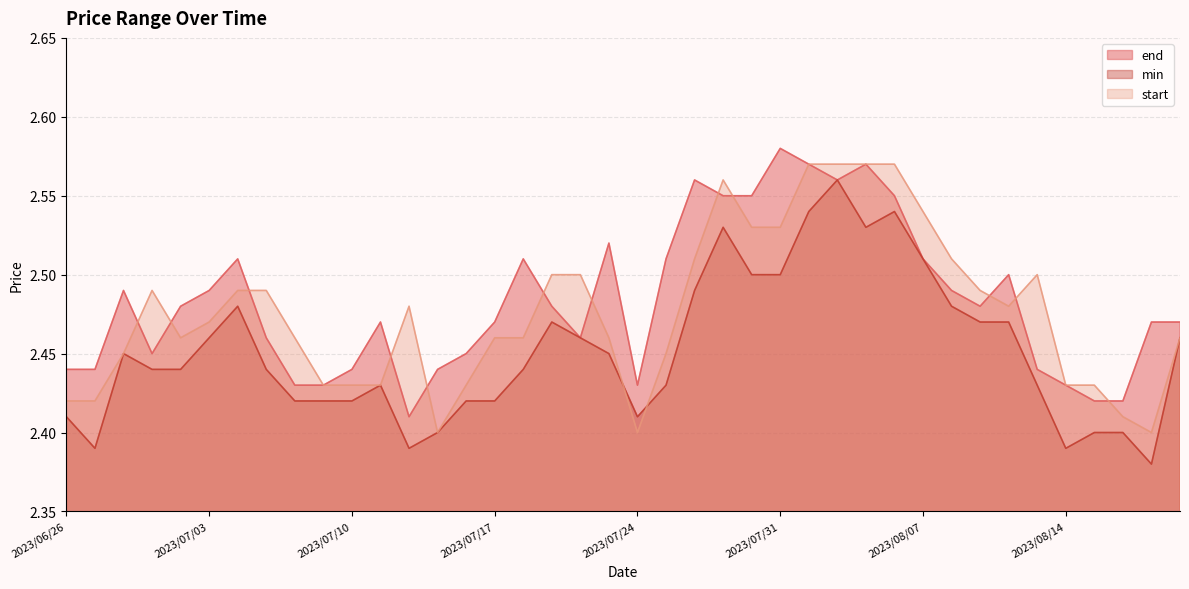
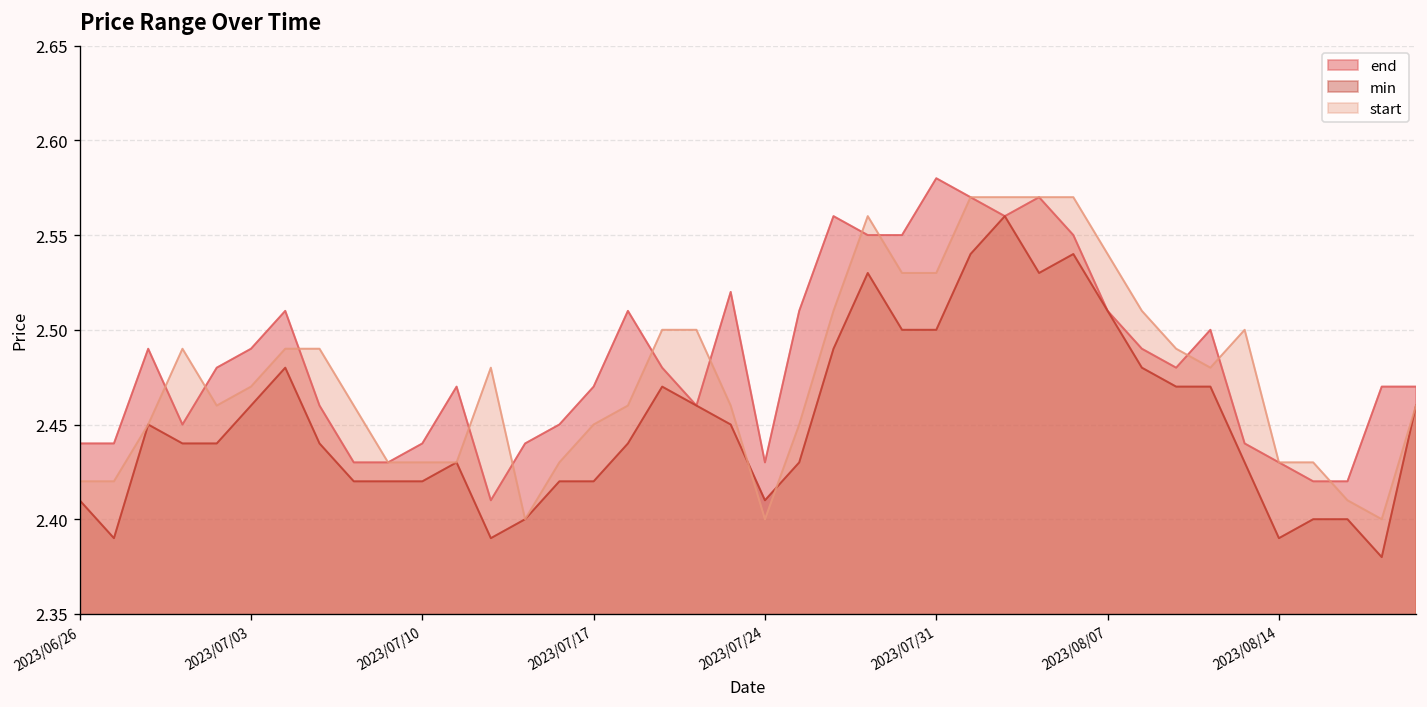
  {
    "start": {
      "2023/06/26": 2.42,
      "2023/07/03": 2.47,
      "2023/07/10": 2.43,
-     "2023/07/17": 2.46,
+     "2023/07/17": 2.45,
      "2023/07/24": 2.40,
      "2023/07/31": 2.53,
      "2023/08/07": 2.54
    }
  }
